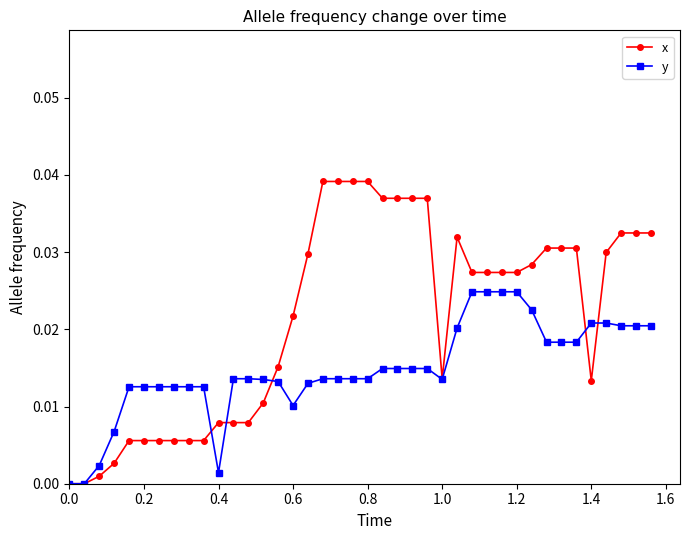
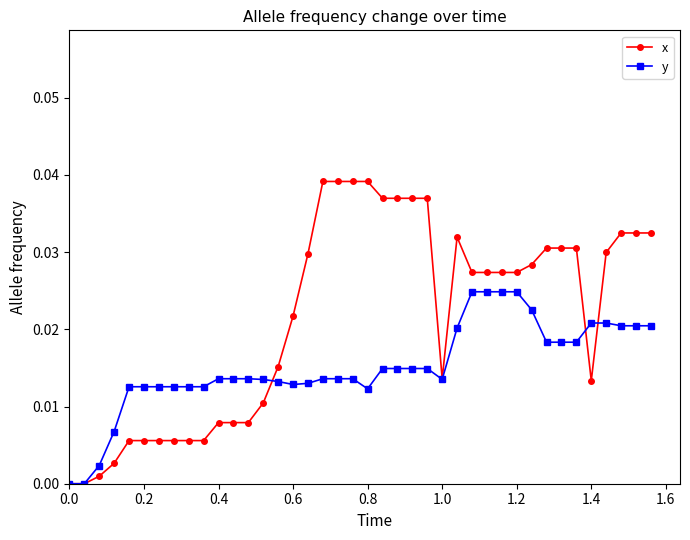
  {
    "x": {
      "0.2": 0.006,
      "0.4": 0.008,
      "0.6": 0.022,
      "0.8": 0.039,
      "1.2": 0.027,
      "1.4": 0.013
    },
    "y": {
      "0.2": 0.013,
-     "0.4": 0.001,
-     "0.6": 0.010,
-     "0.8": 0.014,
+     "0.4": 0.014,
+     "0.6": 0.013,
+     "0.8": 0.012,
      "1.2": 0.025,
      "1.4": 0.021
    }
  }
